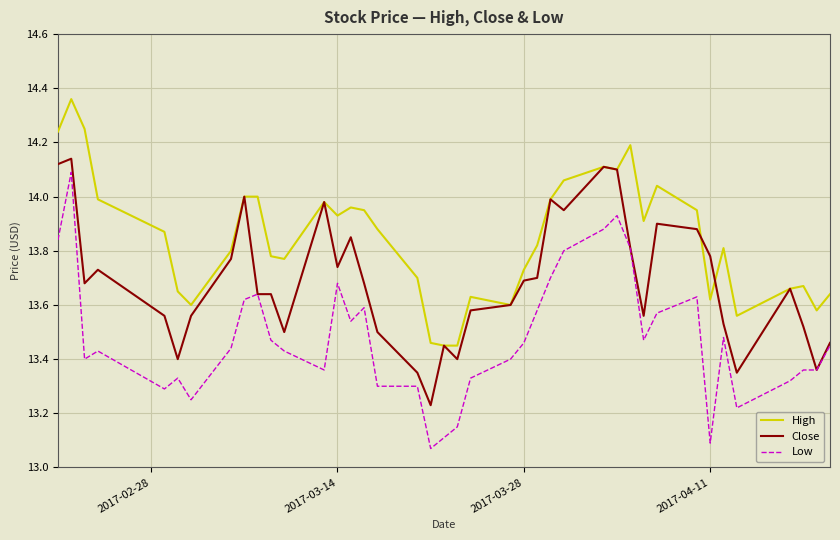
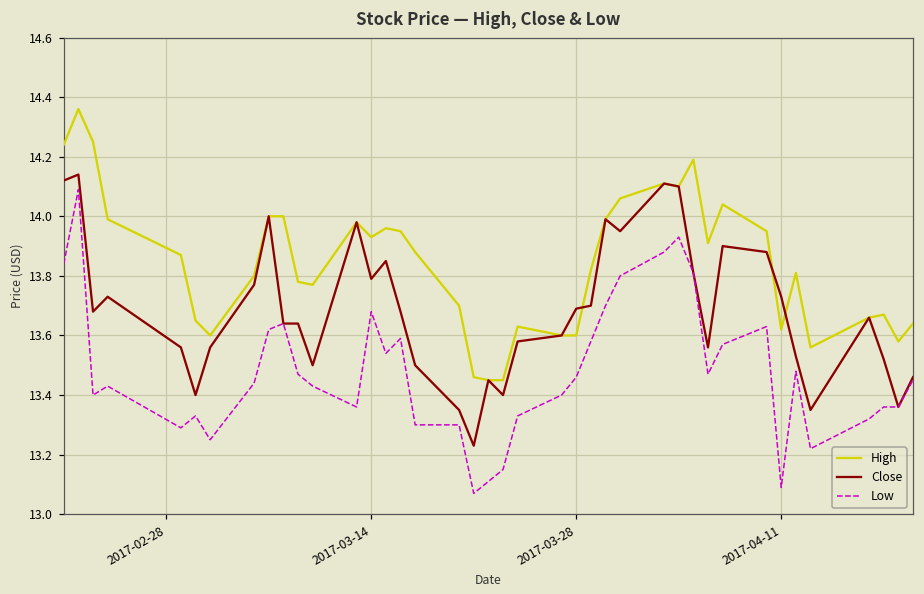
  {
    "High": {
      "2017-03-14": 13.93,
-     "2017-03-28": 13.73,
+     "2017-03-28": 13.60,
      "2017-04-11": 13.62
    },
    "Close": {
-     "2017-03-14": 13.74,
+     "2017-03-14": 13.79,
      "2017-03-28": 13.69,
-     "2017-04-11": 13.78
+     "2017-04-11": 13.73
    },
    "Low": {
      "2017-03-14": 13.68,
      "2017-03-28": 13.46,
      "2017-04-11": 13.09
    }
  }
